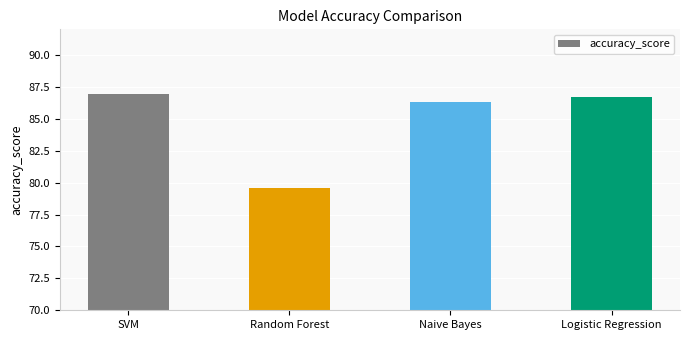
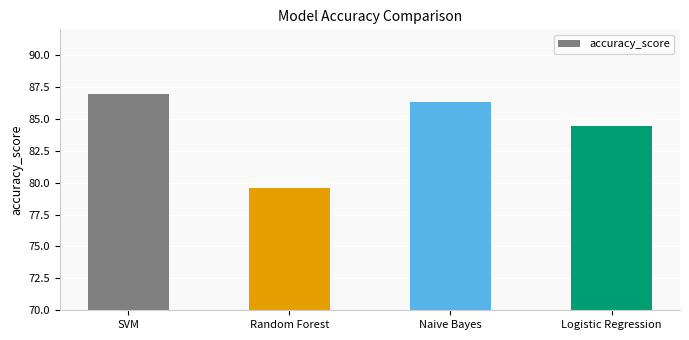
  {
    "SVM": 86.9,
    "Random Forest": 79.6,
    "Naive Bayes": 86.3,
-   "Logistic Regression": 86.7
+   "Logistic Regression": 84.4
  }
